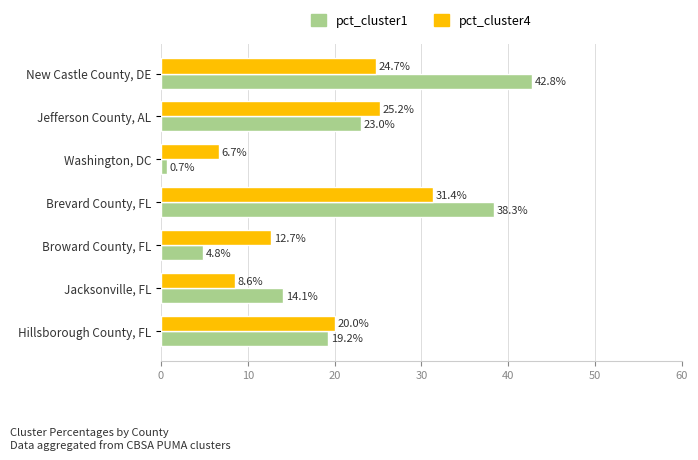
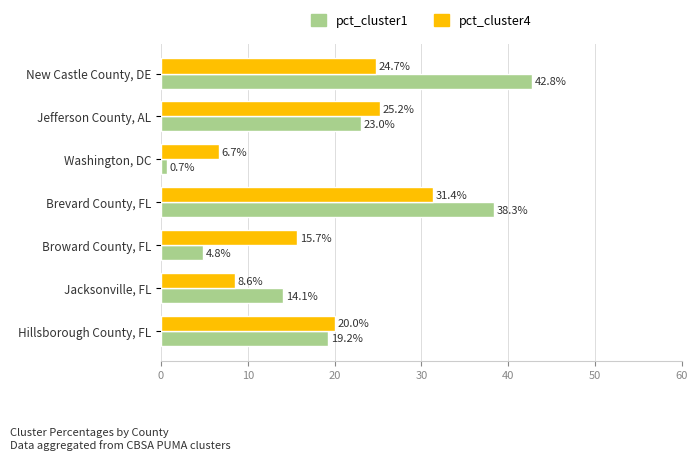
  {
    "pct_cluster1": {
      "New Castle County, DE": "42.8%",
      "Jefferson County, AL": "23.0%",
      "Washington, DC": "0.7%",
      "Brevard County, FL": "38.3%",
      "Broward County, FL": "4.8%",
      "Jacksonville, FL": "14.1%",
      "Hillsborough County, FL": "19.2%"
    },
    "pct_cluster4": {
      "New Castle County, DE": "24.7%",
      "Jefferson County, AL": "25.2%",
      "Washington, DC": "6.7%",
      "Brevard County, FL": "31.4%",
-     "Broward County, FL": "12.7%",
+     "Broward County, FL": "15.7%",
      "Jacksonville, FL": "8.6%",
      "Hillsborough County, FL": "20.0%"
    }
  }
